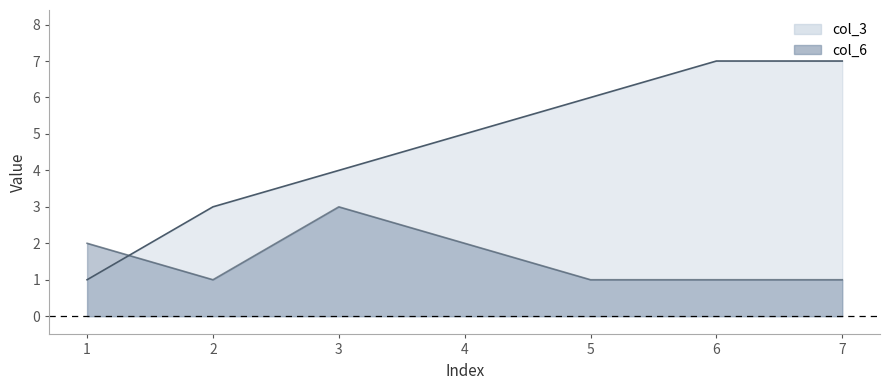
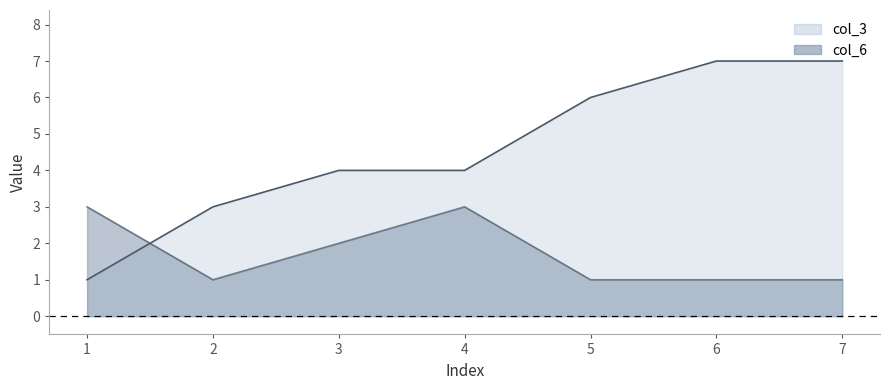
  {
    "col_3": {
      "1": 1,
      "2": 3,
      "3": 4,
-     "4": 5,
+     "4": 4,
      "5": 6,
      "6": 7,
      "7": 7
    },
    "col_6": {
-     "1": 2,
+     "1": 3,
      "2": 1,
-     "3": 3,
-     "4": 2,
+     "3": 2,
+     "4": 3,
      "5": 1,
      "6": 1,
      "7": 1
    }
  }
